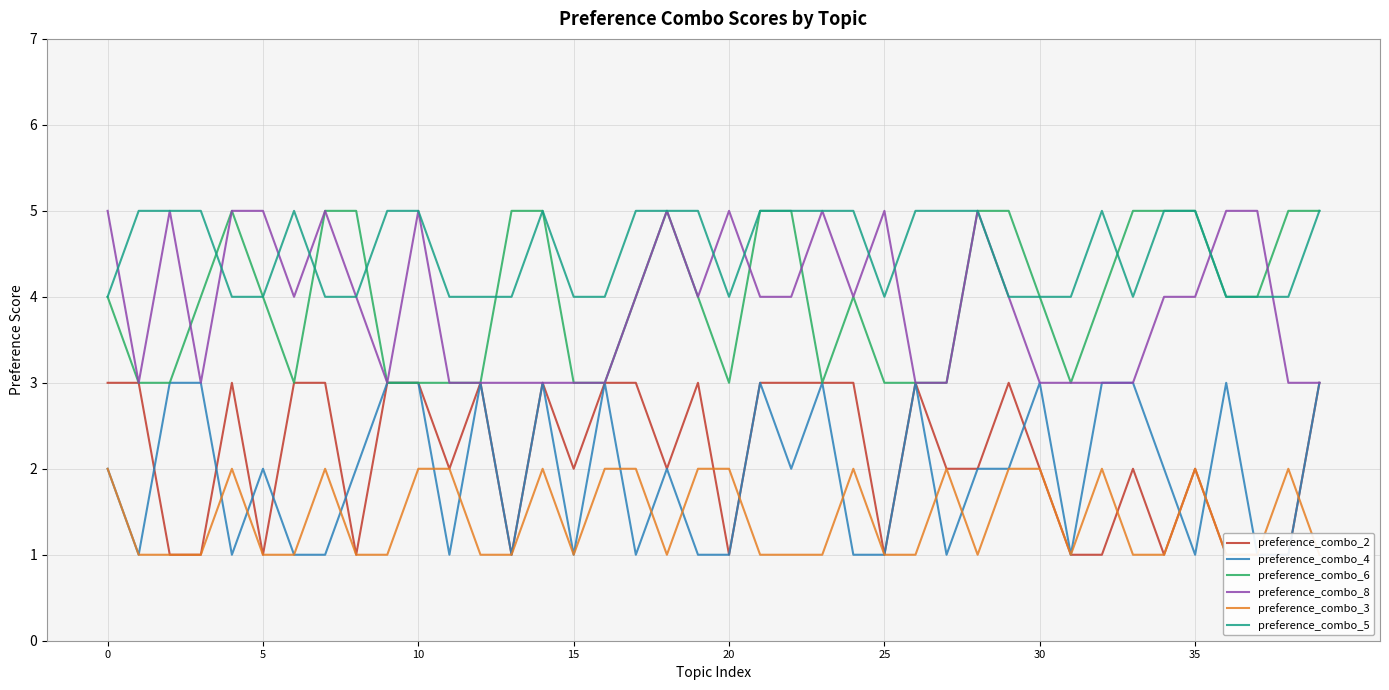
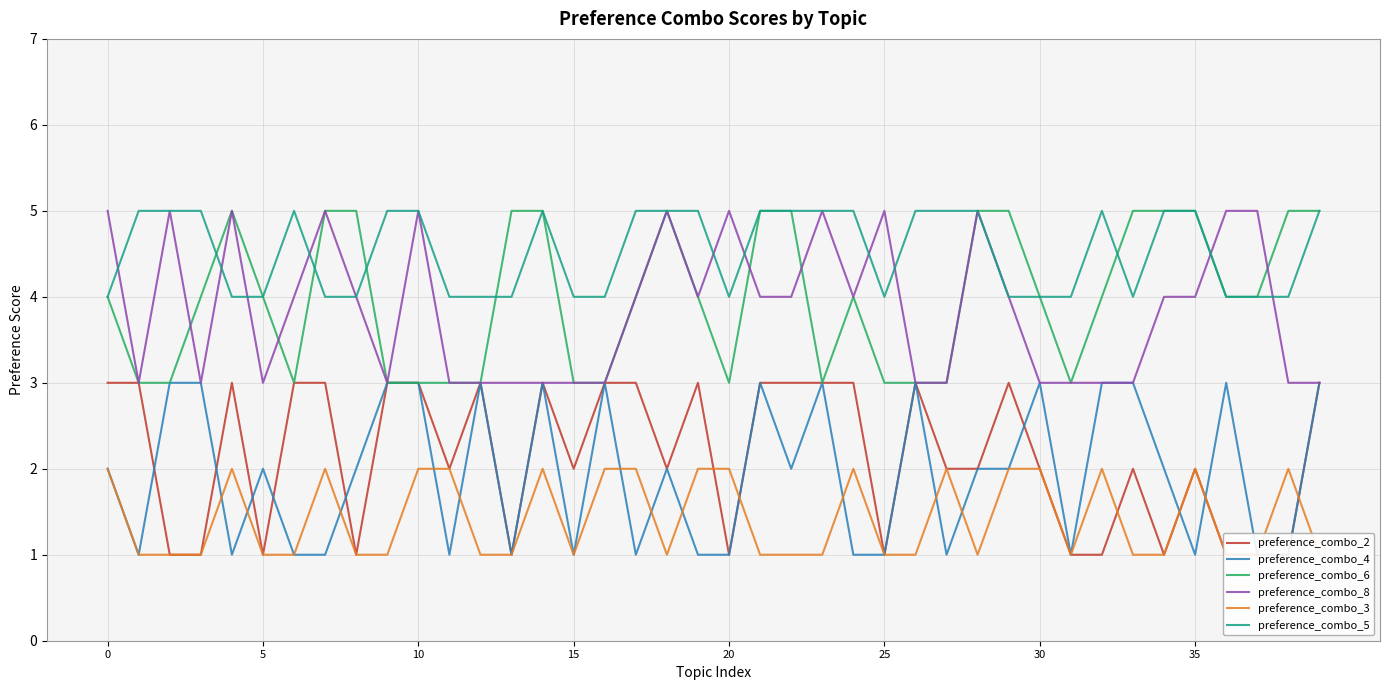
  {
    "preference_combo_2": {
      "0": 3,
      "15": 2
    },
    "preference_combo_4": {
      "5": 2,
      "35": 1
    },
    "preference_combo_8": {
      "0": 5,
-     "5": 5,
+     "5": 3,
      "20": 5,
      "25": 5,
      "35": 4
    },
    "preference_combo_3": {
      "10": 2,
      "20": 2
    }
  }
